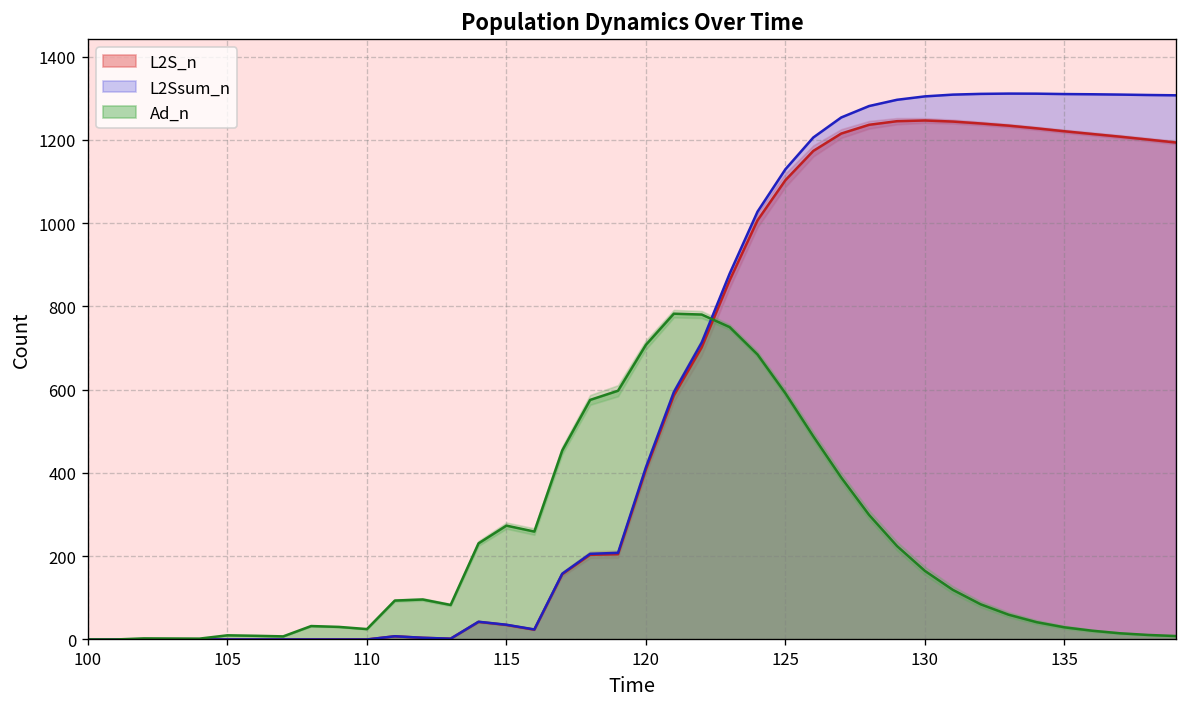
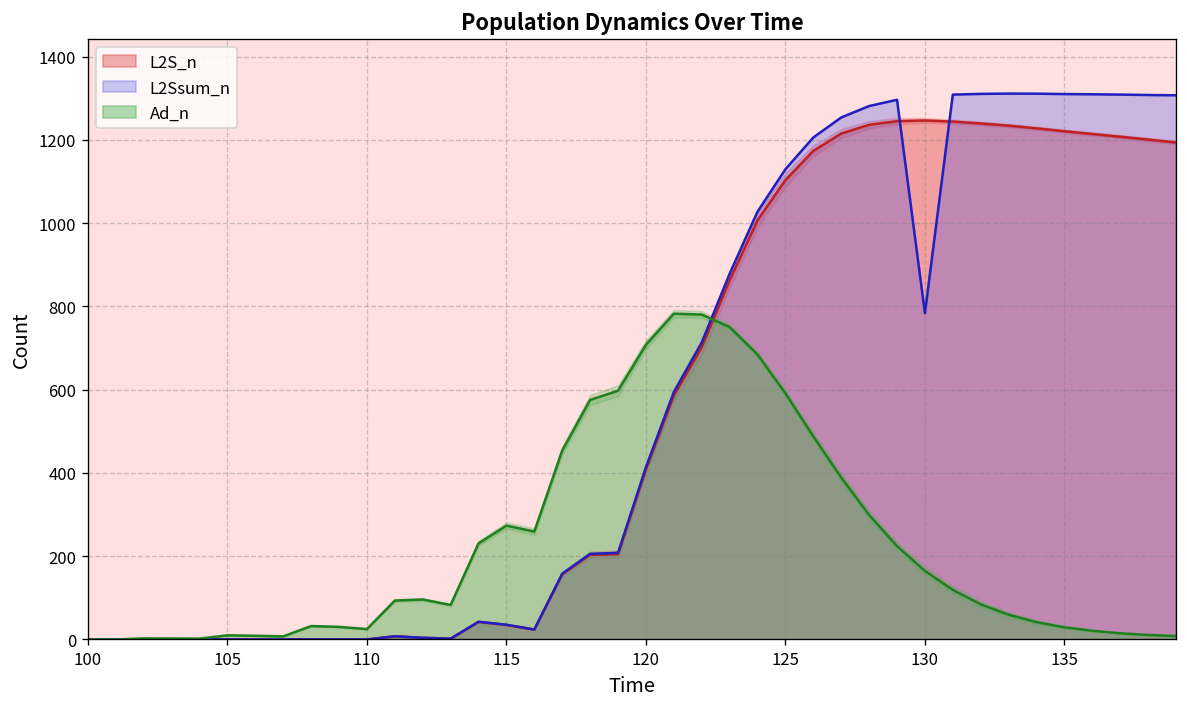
  {
    "L2Ssum_n": {
      "125": 1130,
-     "130": 1300,
+     "130": 780,
      "135": 1310
    }
  }
